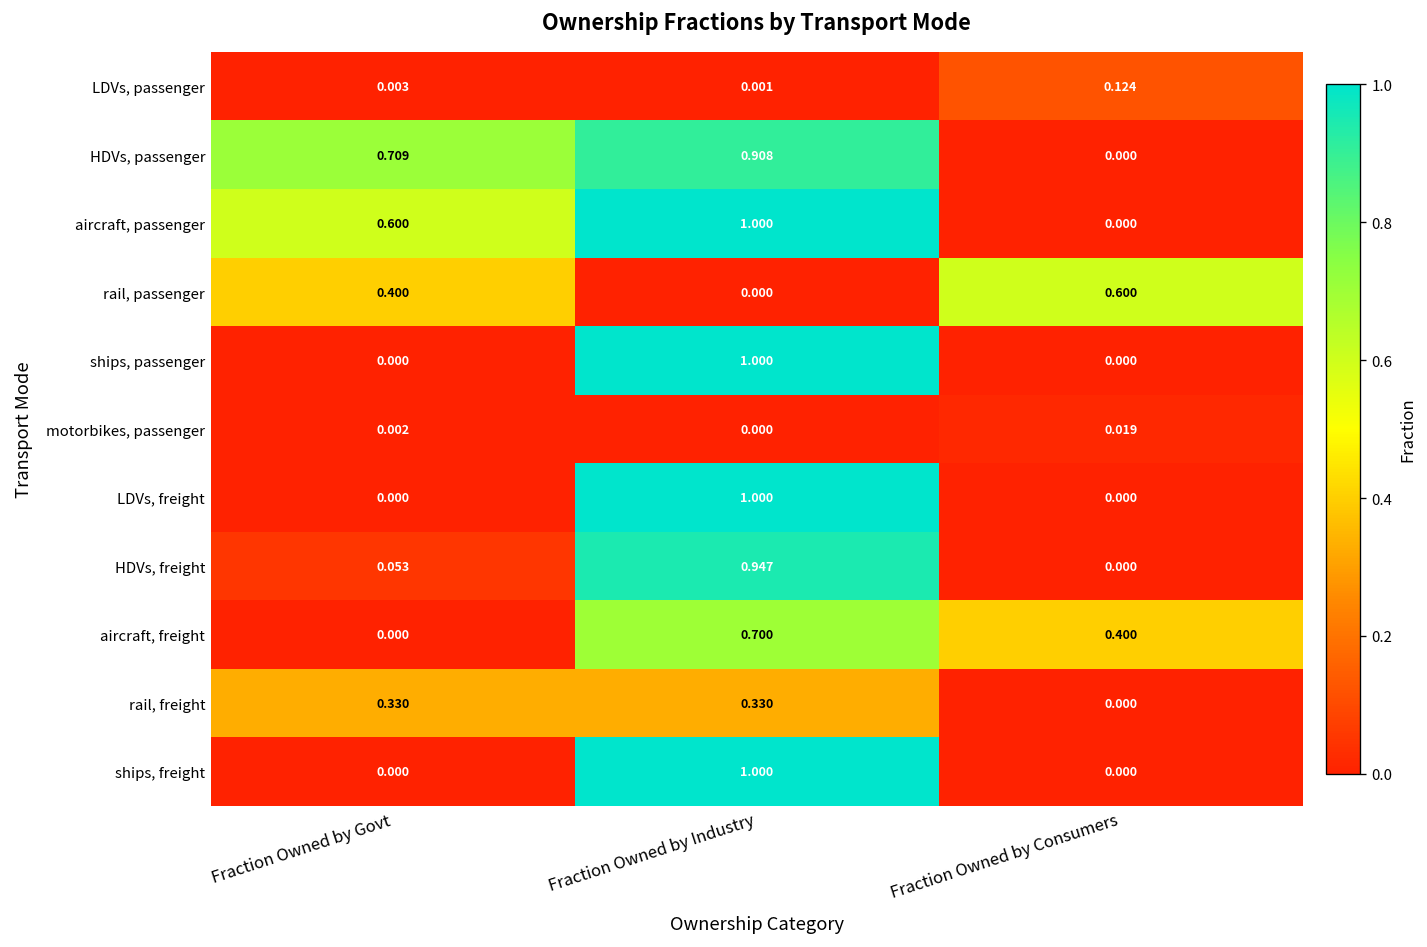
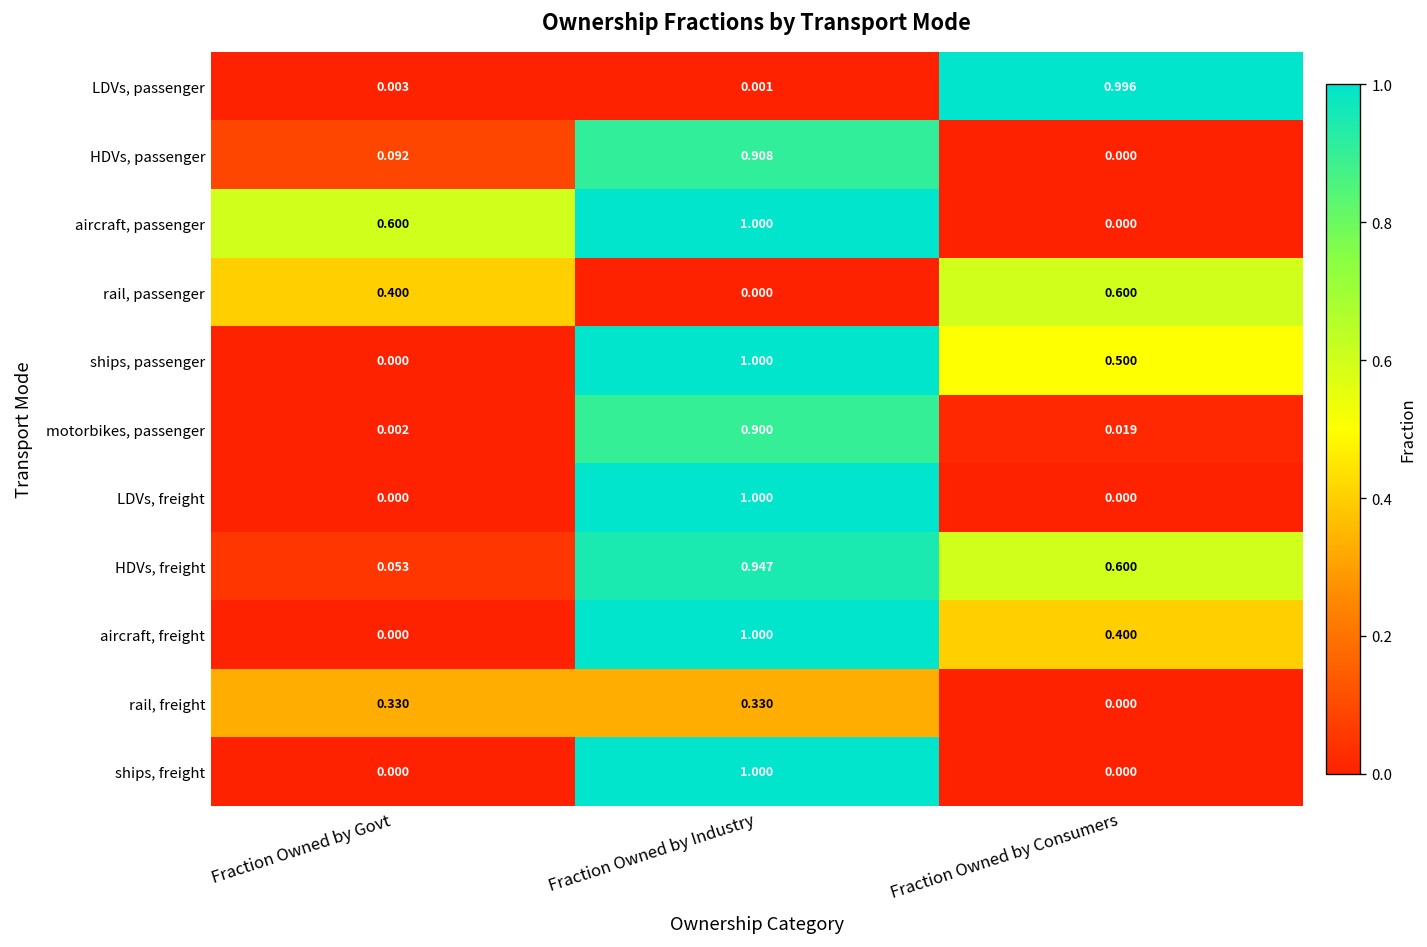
  {
    "LDVs, passenger": {
      "Fraction Owned by Govt": 0.003,
      "Fraction Owned by Industry": 0.001,
-     "Fraction Owned by Consumers": 0.124
+     "Fraction Owned by Consumers": 0.996
    },
    "HDVs, passenger": {
-     "Fraction Owned by Govt": 0.709,
+     "Fraction Owned by Govt": 0.092,
      "Fraction Owned by Industry": 0.908,
      "Fraction Owned by Consumers": 0.000
    },
    "aircraft, passenger": {
      "Fraction Owned by Govt": 0.600,
      "Fraction Owned by Industry": 1.000,
      "Fraction Owned by Consumers": 0.000
    },
    "rail, passenger": {
      "Fraction Owned by Govt": 0.400,
      "Fraction Owned by Industry": 0.000,
      "Fraction Owned by Consumers": 0.600
    },
    "ships, passenger": {
      "Fraction Owned by Govt": 0.000,
      "Fraction Owned by Industry": 1.000,
-     "Fraction Owned by Consumers": 0.000
+     "Fraction Owned by Consumers": 0.500
    },
    "motorbikes, passenger": {
      "Fraction Owned by Govt": 0.002,
-     "Fraction Owned by Industry": 0.000,
+     "Fraction Owned by Industry": 0.900,
      "Fraction Owned by Consumers": 0.019
    },
    "LDVs, freight": {
      "Fraction Owned by Govt": 0.000,
      "Fraction Owned by Industry": 1.000,
      "Fraction Owned by Consumers": 0.000
    },
    "HDVs, freight": {
      "Fraction Owned by Govt": 0.053,
      "Fraction Owned by Industry": 0.947,
-     "Fraction Owned by Consumers": 0.000
+     "Fraction Owned by Consumers": 0.600
    },
    "aircraft, freight": {
      "Fraction Owned by Govt": 0.000,
-     "Fraction Owned by Industry": 0.700,
+     "Fraction Owned by Industry": 1.000,
      "Fraction Owned by Consumers": 0.400
    },
    "rail, freight": {
      "Fraction Owned by Govt": 0.330,
      "Fraction Owned by Industry": 0.330,
      "Fraction Owned by Consumers": 0.000
    },
    "ships, freight": {
      "Fraction Owned by Govt": 0.000,
      "Fraction Owned by Industry": 1.000,
      "Fraction Owned by Consumers": 0.000
    }
  }
